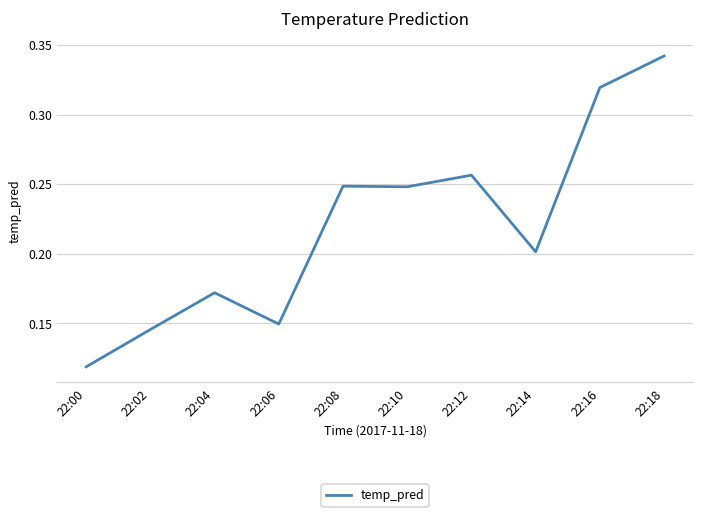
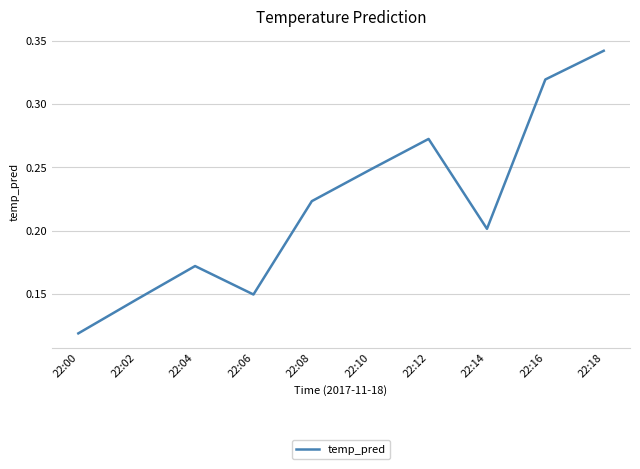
  {
    "22:00": 0.119,
    "22:02": 0.146,
    "22:04": 0.172,
    "22:06": 0.150,
-   "22:08": 0.249,
+   "22:08": 0.223,
    "22:10": 0.248,
-   "22:12": 0.257,
+   "22:12": 0.272,
    "22:14": 0.201,
    "22:16": 0.319,
    "22:18": 0.342
  }
